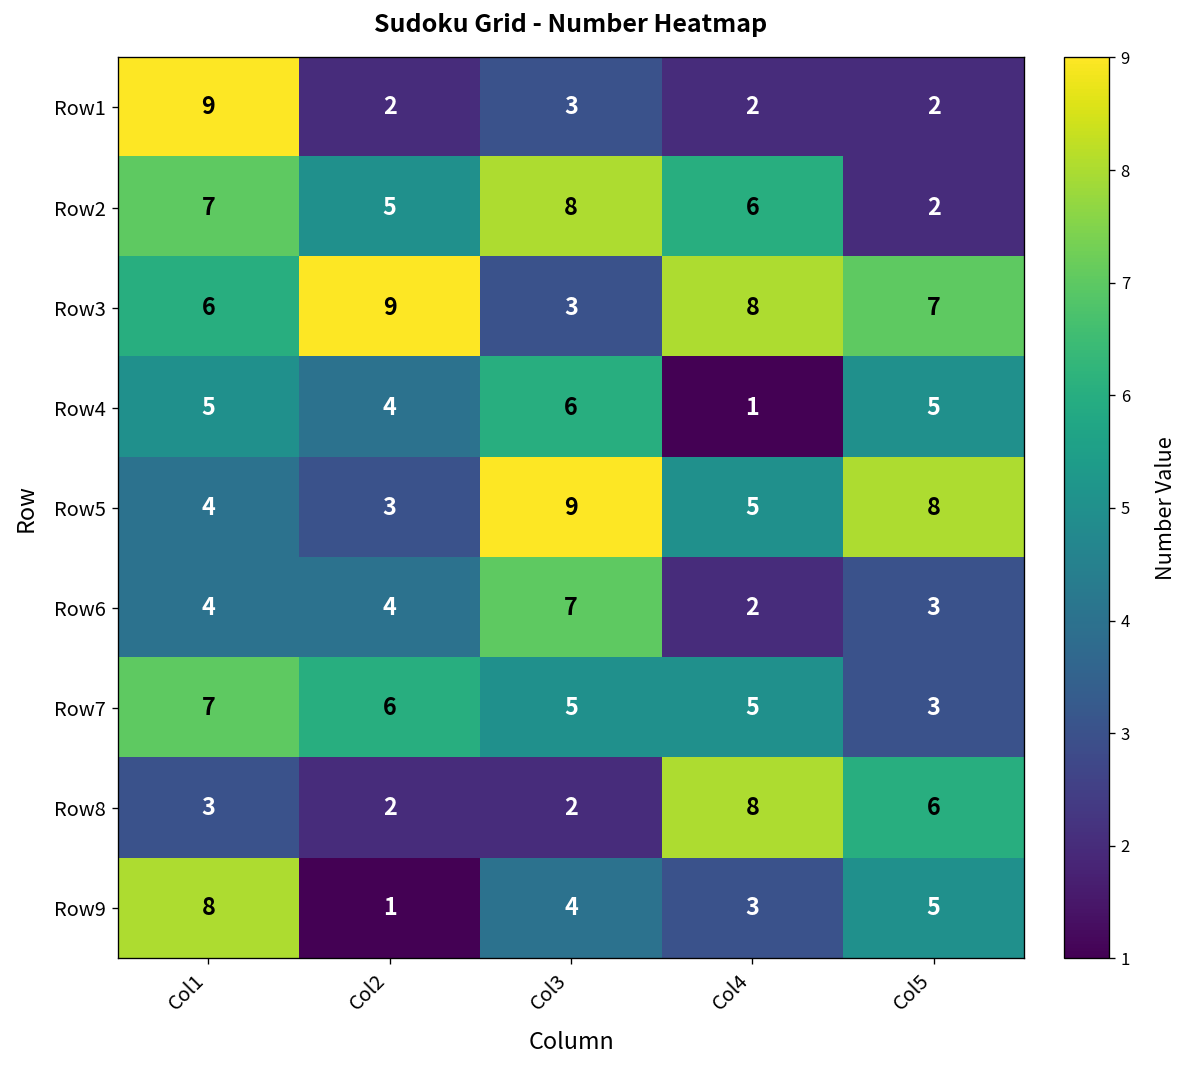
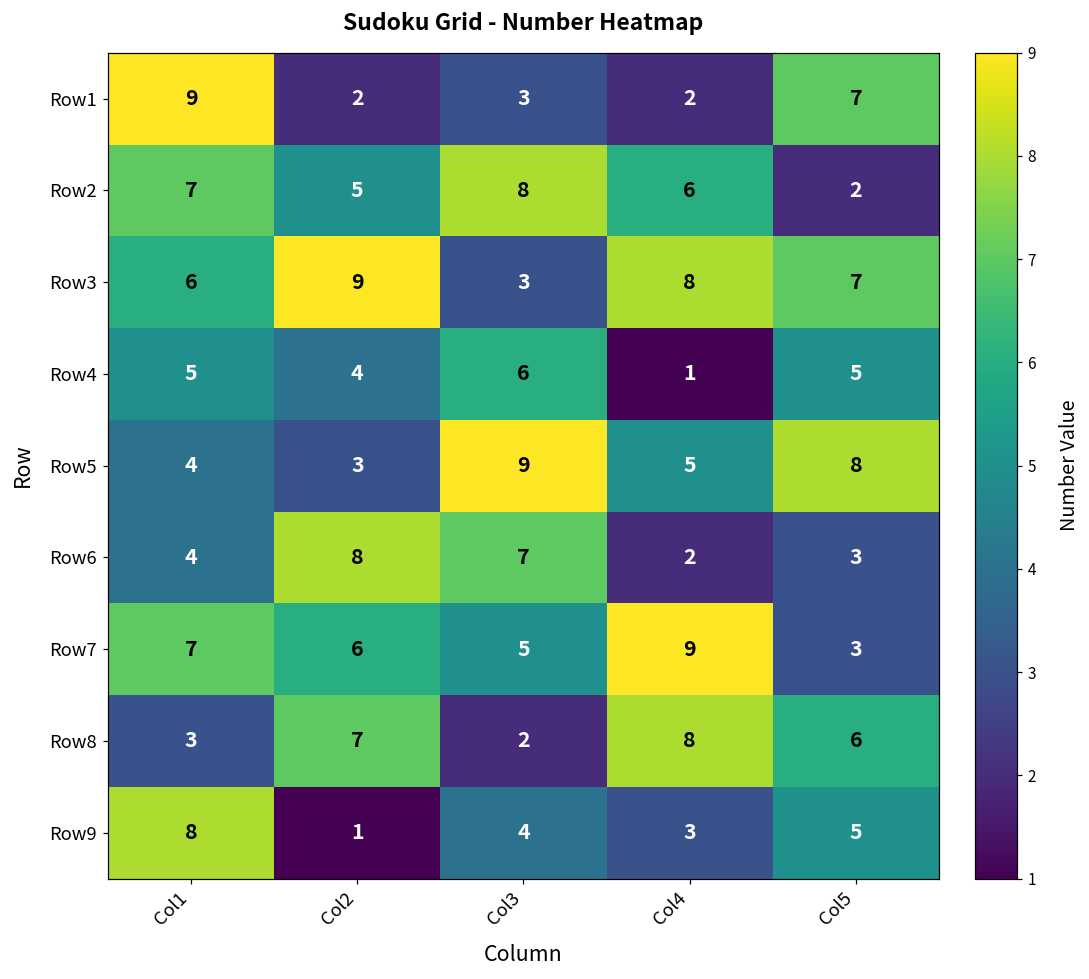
  {
    "Row1": {
      "Col1": 9,
      "Col2": 2,
      "Col3": 3,
      "Col4": 2,
-     "Col5": 2
+     "Col5": 7
    },
    "Row2": {
      "Col1": 7,
      "Col2": 5,
      "Col3": 8,
      "Col4": 6,
      "Col5": 2
    },
    "Row3": {
      "Col1": 6,
      "Col2": 9,
      "Col3": 3,
      "Col4": 8,
      "Col5": 7
    },
    "Row4": {
      "Col1": 5,
      "Col2": 4,
      "Col3": 6,
      "Col4": 1,
      "Col5": 5
    },
    "Row5": {
      "Col1": 4,
      "Col2": 3,
      "Col3": 9,
      "Col4": 5,
      "Col5": 8
    },
    "Row6": {
      "Col1": 4,
-     "Col2": 4,
+     "Col2": 8,
      "Col3": 7,
      "Col4": 2,
      "Col5": 3
    },
    "Row7": {
      "Col1": 7,
      "Col2": 6,
      "Col3": 5,
-     "Col4": 5,
+     "Col4": 9,
      "Col5": 3
    },
    "Row8": {
      "Col1": 3,
-     "Col2": 2,
+     "Col2": 7,
      "Col3": 2,
      "Col4": 8,
      "Col5": 6
    },
    "Row9": {
      "Col1": 8,
      "Col2": 1,
      "Col3": 4,
      "Col4": 3,
      "Col5": 5
    }
  }
